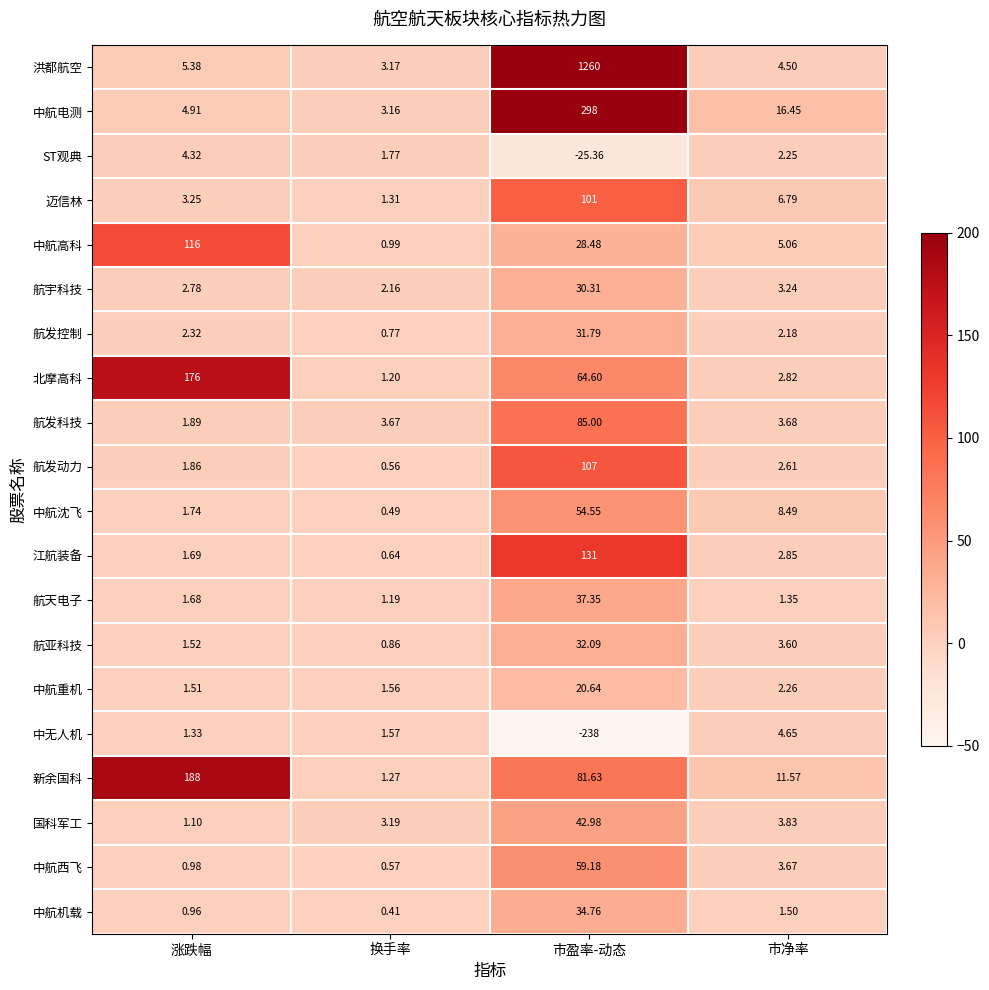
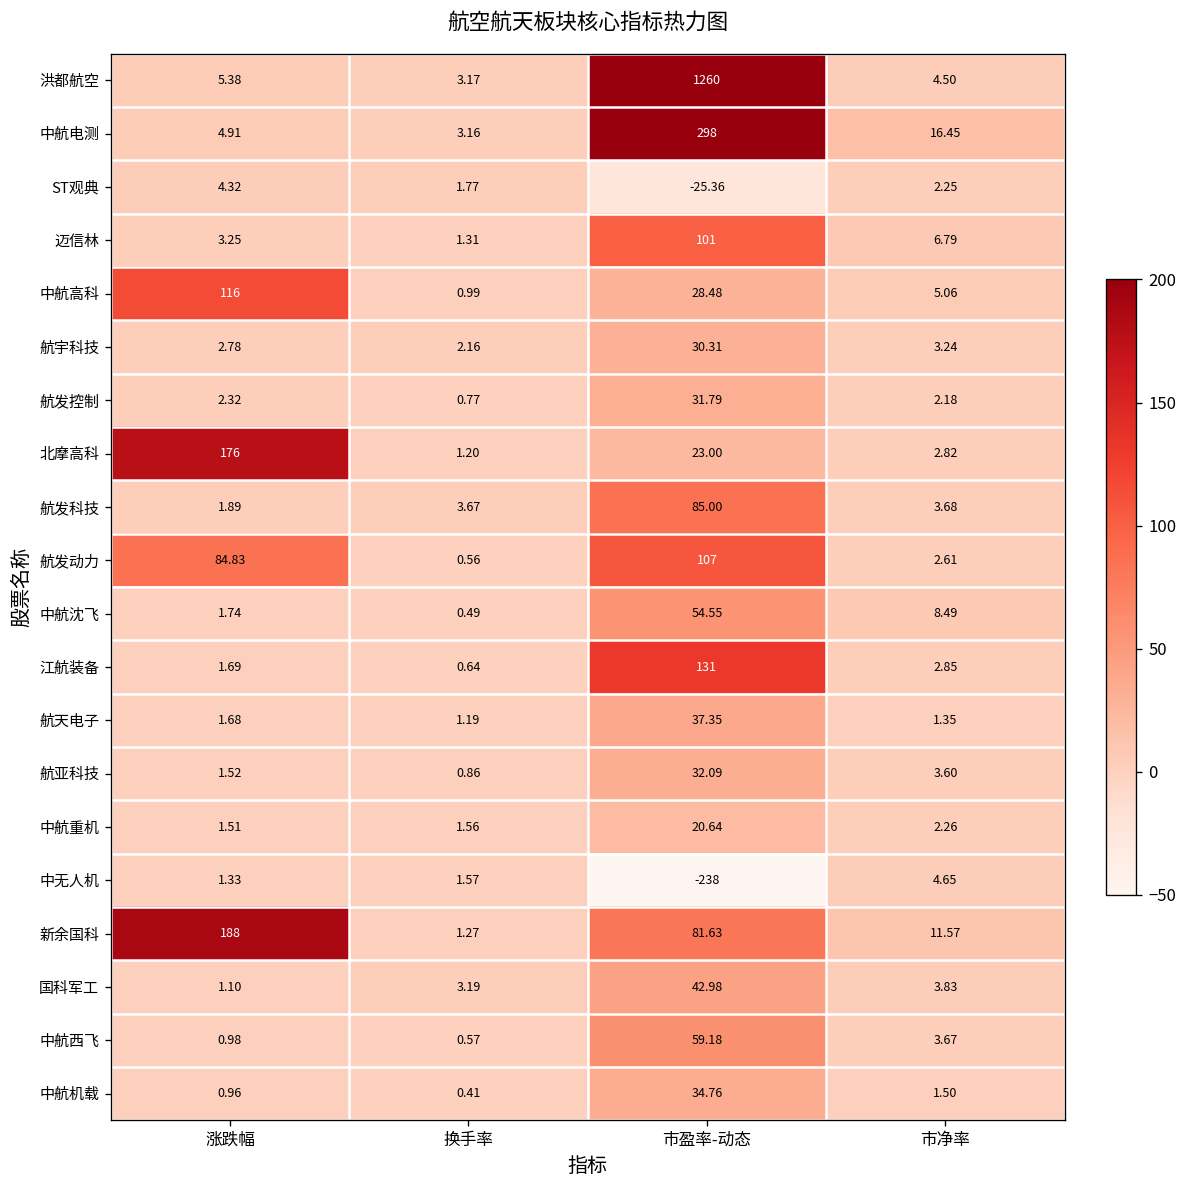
  {
    "洪都航空": {
      "涨跌幅": 5.38,
      "换手率": 3.17,
      "市盈率-动态": 1260,
      "市净率": 4.50
    },
    "中航电测": {
      "涨跌幅": 4.91,
      "换手率": 3.16,
      "市盈率-动态": 298,
      "市净率": 16.45
    },
    "ST观典": {
      "涨跌幅": 4.32,
      "换手率": 1.77,
      "市盈率-动态": -25.36,
      "市净率": 2.25
    },
    "迈信林": {
      "涨跌幅": 3.25,
      "换手率": 1.31,
      "市盈率-动态": 101,
      "市净率": 6.79
    },
    "中航高科": {
      "涨跌幅": 116,
      "换手率": 0.99,
      "市盈率-动态": 28.48,
      "市净率": 5.06
    },
    "航宇科技": {
      "涨跌幅": 2.78,
      "换手率": 2.16,
      "市盈率-动态": 30.31,
      "市净率": 3.24
    },
    "航发控制": {
      "涨跌幅": 2.32,
      "换手率": 0.77,
      "市盈率-动态": 31.79,
      "市净率": 2.18
    },
    "北摩高科": {
      "涨跌幅": 176,
      "换手率": 1.20,
-     "市盈率-动态": 64.60,
+     "市盈率-动态": 23.00,
      "市净率": 2.82
    },
    "航发科技": {
      "涨跌幅": 1.89,
      "换手率": 3.67,
      "市盈率-动态": 85.00,
      "市净率": 3.68
    },
    "航发动力": {
-     "涨跌幅": 1.86,
+     "涨跌幅": 84.83,
      "换手率": 0.56,
      "市盈率-动态": 107,
      "市净率": 2.61
    },
    "中航沈飞": {
      "涨跌幅": 1.74,
      "换手率": 0.49,
      "市盈率-动态": 54.55,
      "市净率": 8.49
    },
    "江航装备": {
      "涨跌幅": 1.69,
      "换手率": 0.64,
      "市盈率-动态": 131,
      "市净率": 2.85
    },
    "航天电子": {
      "涨跌幅": 1.68,
      "换手率": 1.19,
      "市盈率-动态": 37.35,
      "市净率": 1.35
    },
    "航亚科技": {
      "涨跌幅": 1.52,
      "换手率": 0.86,
      "市盈率-动态": 32.09,
      "市净率": 3.60
    },
    "中航重机": {
      "涨跌幅": 1.51,
      "换手率": 1.56,
      "市盈率-动态": 20.64,
      "市净率": 2.26
    },
    "中无人机": {
      "涨跌幅": 1.33,
      "换手率": 1.57,
      "市盈率-动态": -238,
      "市净率": 4.65
    },
    "新余国科": {
      "涨跌幅": 188,
      "换手率": 1.27,
      "市盈率-动态": 81.63,
      "市净率": 11.57
    },
    "国科军工": {
      "涨跌幅": 1.10,
      "换手率": 3.19,
      "市盈率-动态": 42.98,
      "市净率": 3.83
    },
    "中航西飞": {
      "涨跌幅": 0.98,
      "换手率": 0.57,
      "市盈率-动态": 59.18,
      "市净率": 3.67
    },
    "中航机载": {
      "涨跌幅": 0.96,
      "换手率": 0.41,
      "市盈率-动态": 34.76,
      "市净率": 1.50
    }
  }
